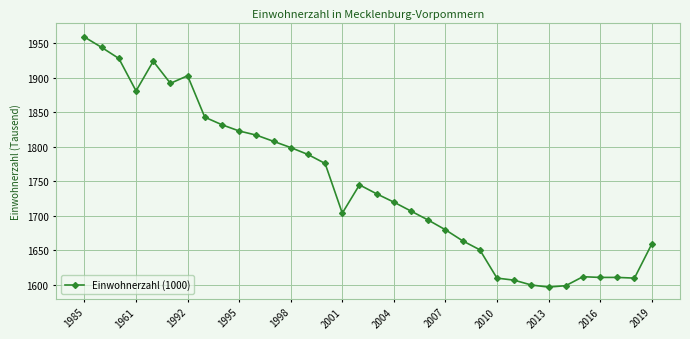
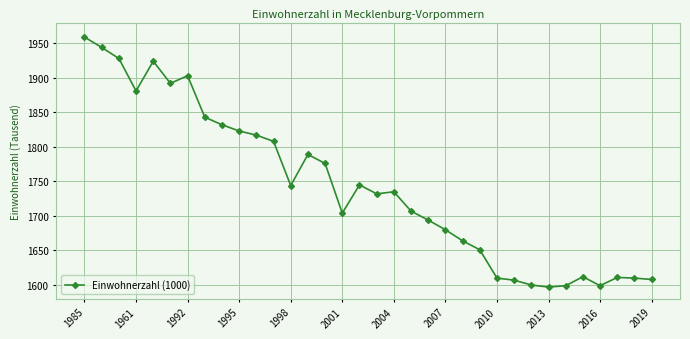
  {
    "1985": 1960,
    "1961": 1880,
    "1992": 1900,
    "1995": 1820,
-   "1998": 1800,
+   "1998": 1740,
    "2001": 1700,
-   "2004": 1720,
+   "2004": 1740,
    "2007": 1680,
    "2010": 1610,
    "2013": 1600,
-   "2016": 1610,
-   "2019": 1660
+   "2016": 1600,
+   "2019": 1610
  }
